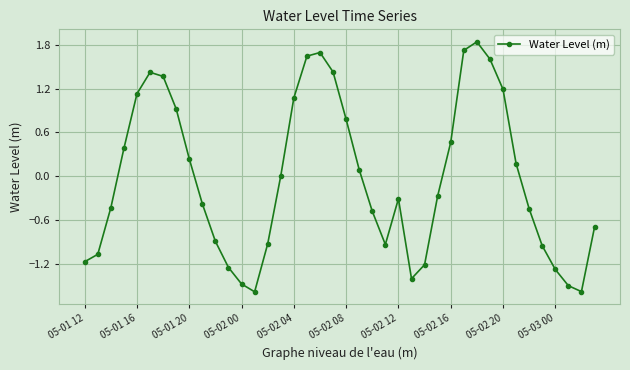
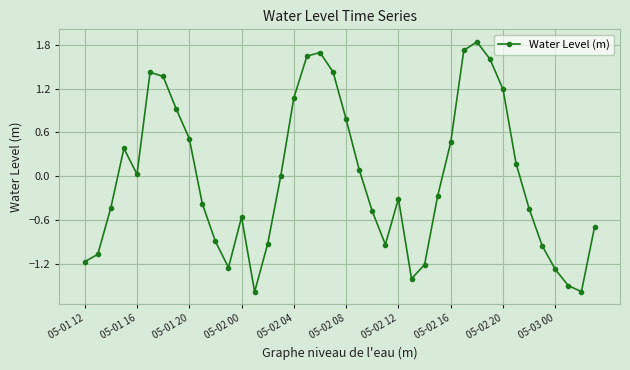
  {
    "05-01 12": -1.2,
-   "05-01 16": 1.1,
-   "05-01 20": 0.2,
-   "05-02 00": -1.5,
+   "05-01 16": 0.0,
+   "05-01 20": 0.5,
+   "05-02 00": -0.6,
    "05-02 04": 1.1,
    "05-02 08": 0.8,
    "05-02 12": -0.3,
    "05-02 16": 0.5,
    "05-02 20": 1.2,
    "05-03 00": -1.3
  }
